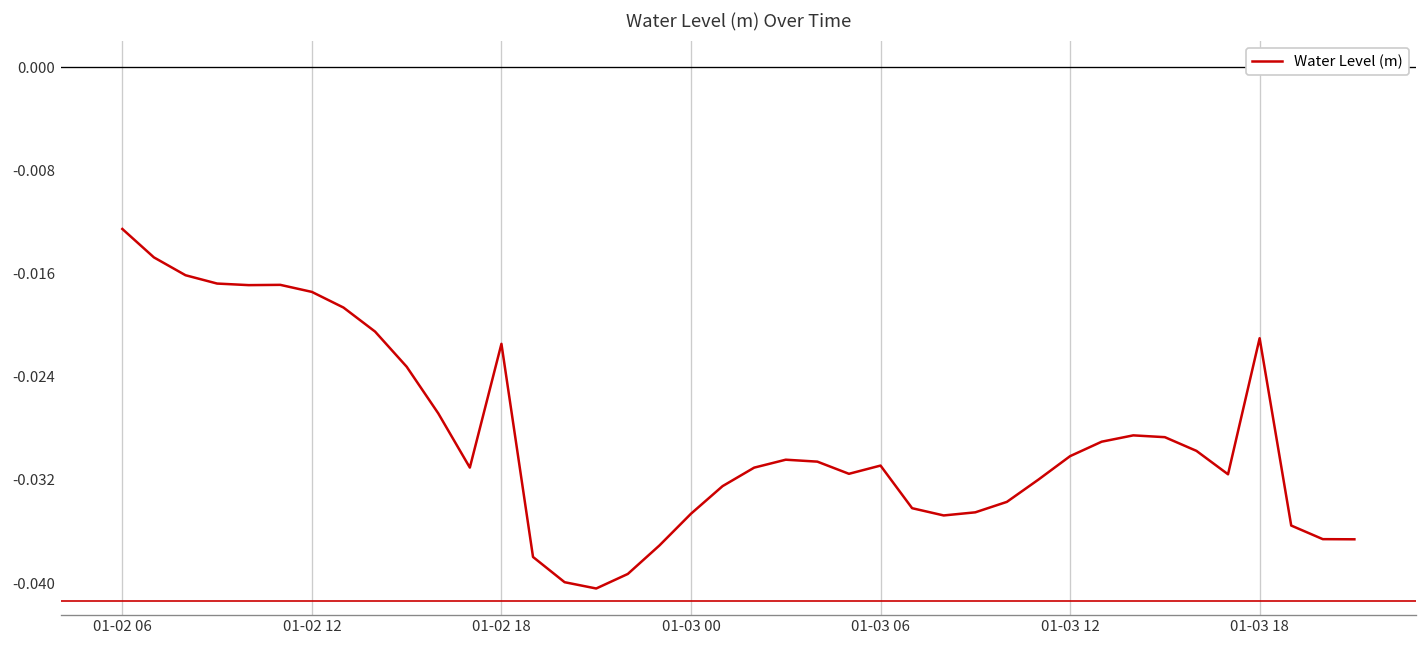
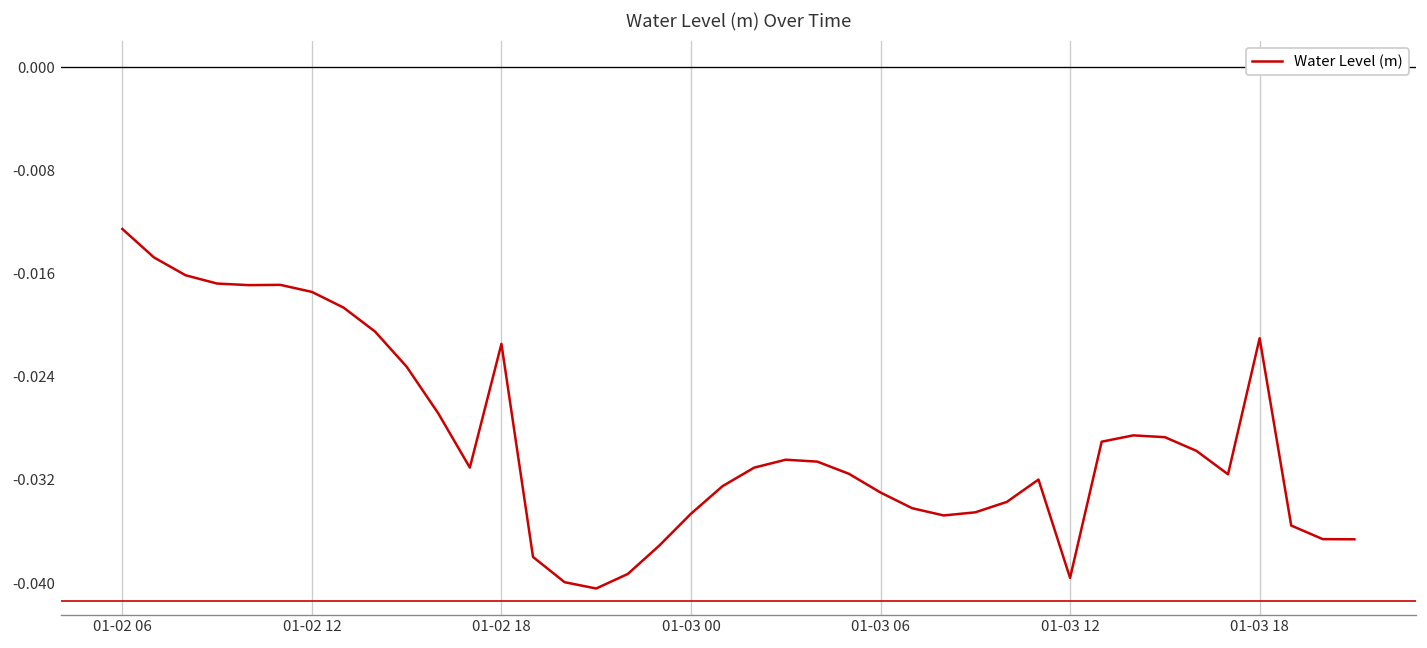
  {
    "01-02 06": -0.0125,
    "01-02 12": -0.0174,
    "01-02 18": -0.0214,
    "01-03 00": -0.0346,
-   "01-03 06": -0.0309,
-   "01-03 12": -0.0302,
+   "01-03 06": -0.0330,
+   "01-03 12": -0.0396,
    "01-03 18": -0.0210
  }
